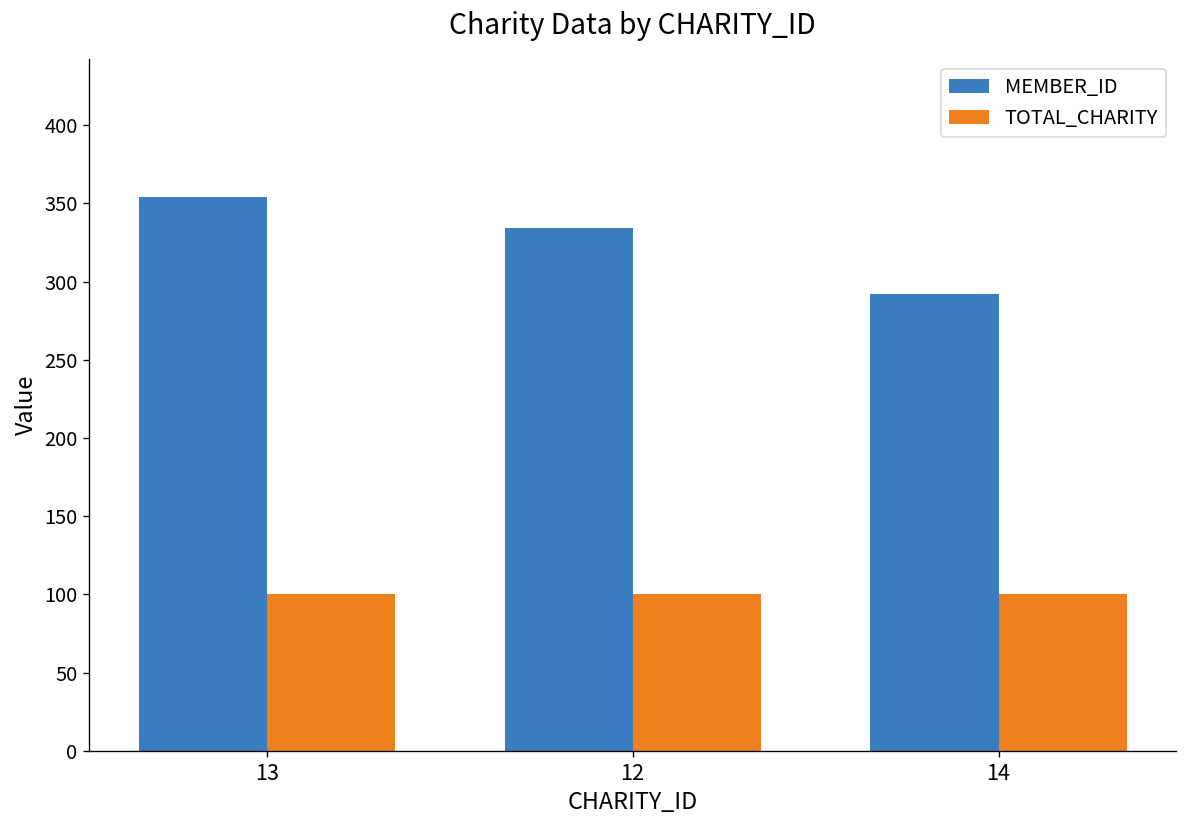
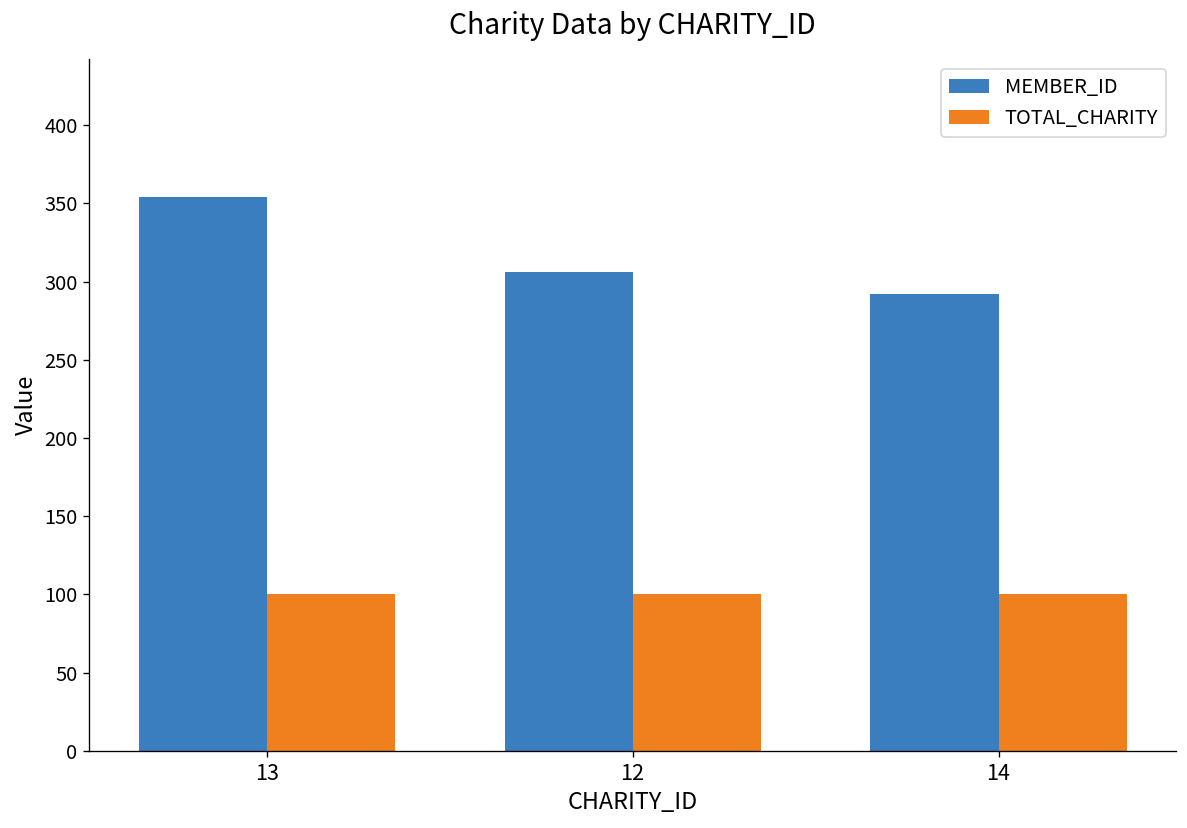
  {
    "MEMBER_ID": {
      "13": 354,
-     "12": 334,
+     "12": 306,
      "14": 292
    },
    "TOTAL_CHARITY": {
      "13": 100,
      "12": 100,
      "14": 100
    }
  }
